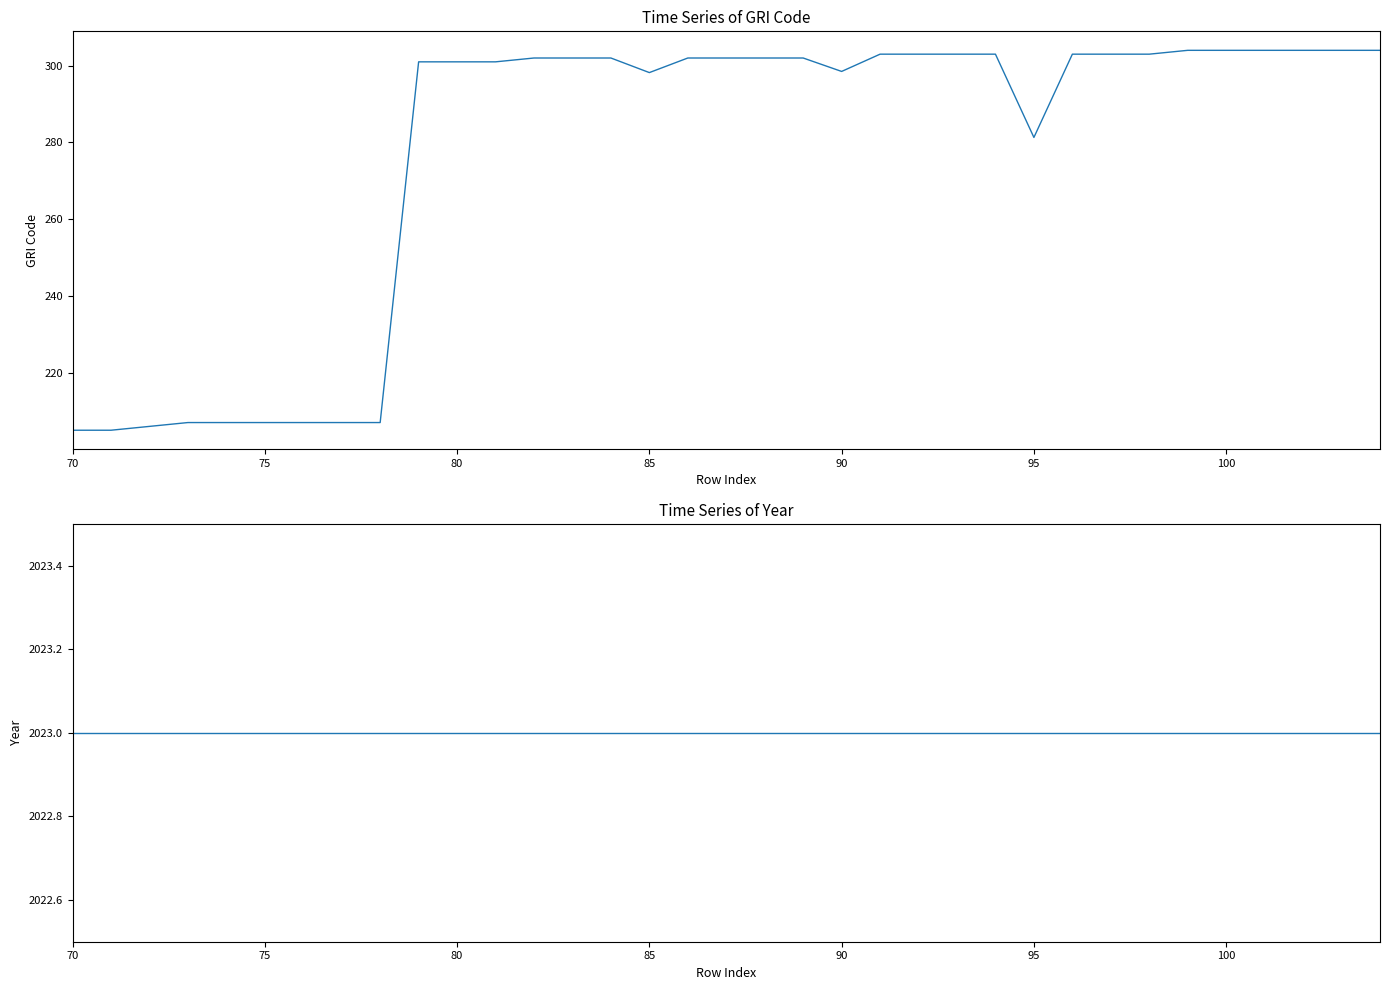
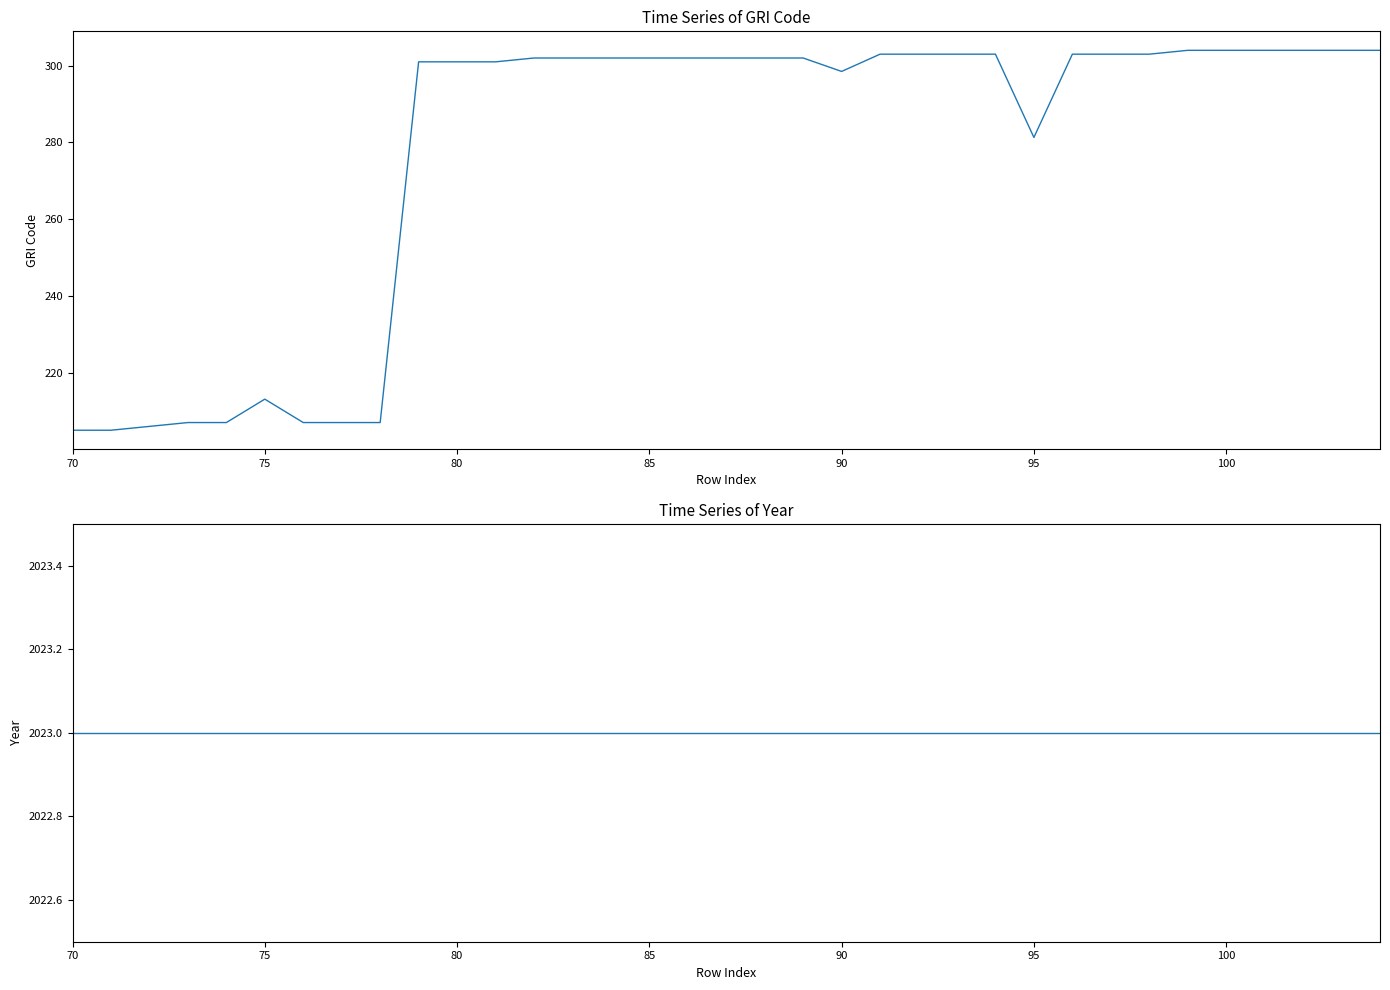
  {
    "Time Series of GRI Code": {
      "70": 205,
-     "75": 207,
+     "75": 213,
      "80": 301,
-     "85": 298,
+     "85": 302,
      "90": 299,
      "95": 281,
      "100": 304
    },
    "Time Series of Year": {
      "70": 2023.00,
      "75": 2023.00,
      "80": 2023.00,
      "85": 2023.00,
      "90": 2023.00,
      "95": 2023.00,
      "100": 2023.00
    }
  }
